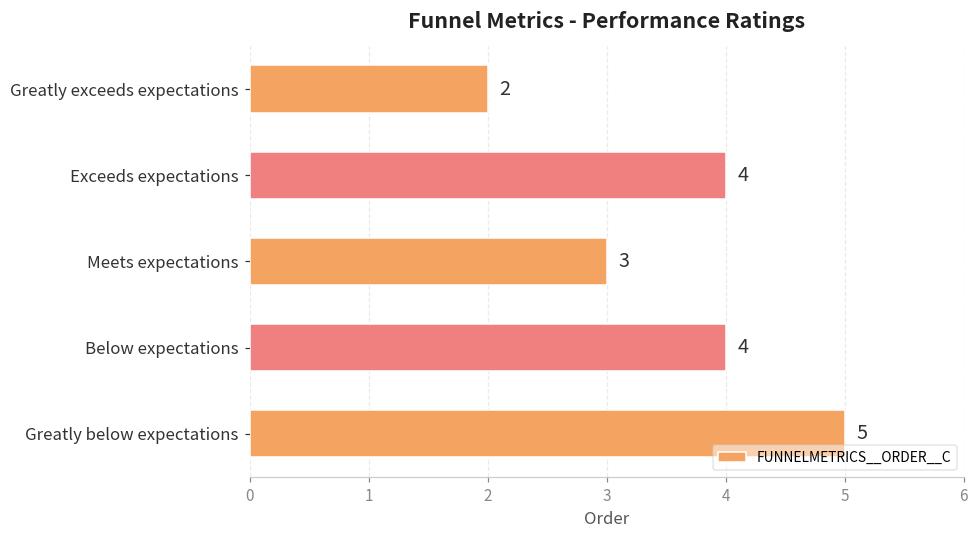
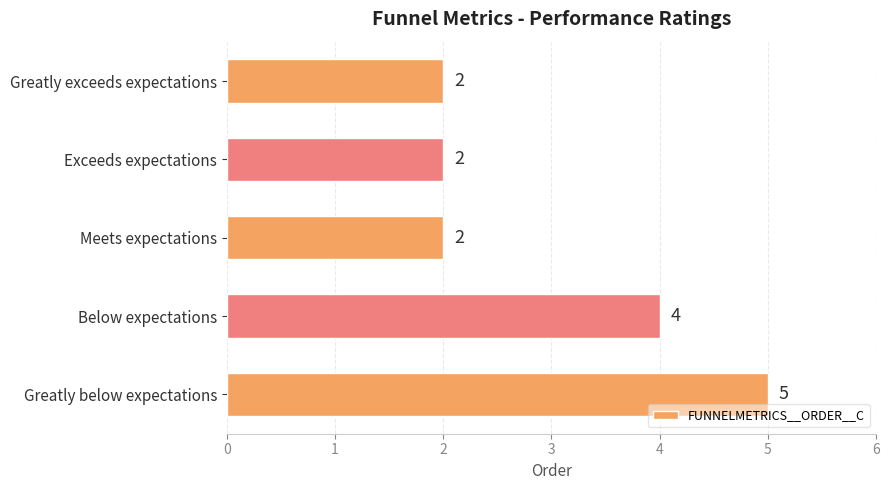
  {
    "Greatly exceeds expectations": 2,
-   "Exceeds expectations": 4,
-   "Meets expectations": 3,
+   "Exceeds expectations": 2,
+   "Meets expectations": 2,
    "Below expectations": 4,
    "Greatly below expectations": 5
  }
